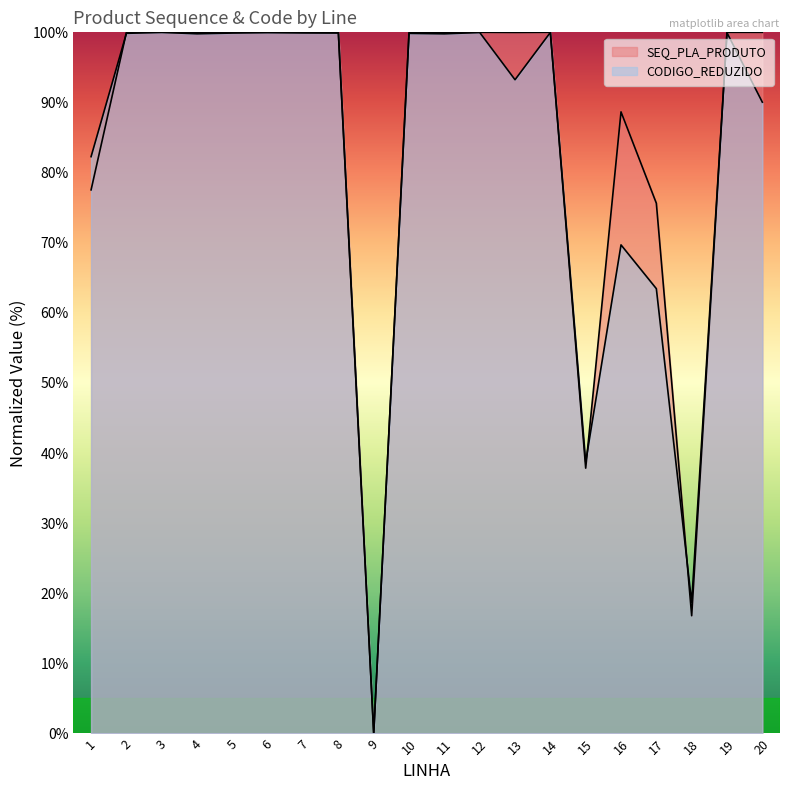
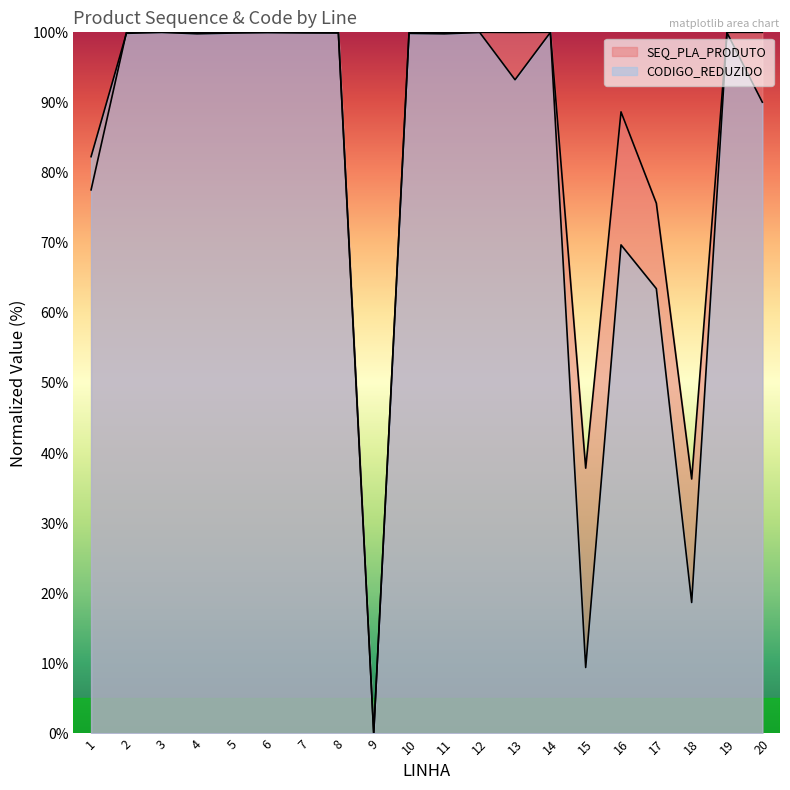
  {
    "SEQ_PLA_PRODUTO": {
      "1": "78%",
      "13": "100%",
      "15": "38%",
      "16": "89%",
      "17": "76%",
-     "18": "17%",
+     "18": "36%",
      "20": "100%"
    },
    "CODIGO_REDUZIDO": {
      "1": "82%",
      "13": "93%",
-     "15": "39%",
+     "15": "9%",
      "16": "70%",
      "17": "63%",
      "18": "19%",
      "20": "90%"
    }
  }
